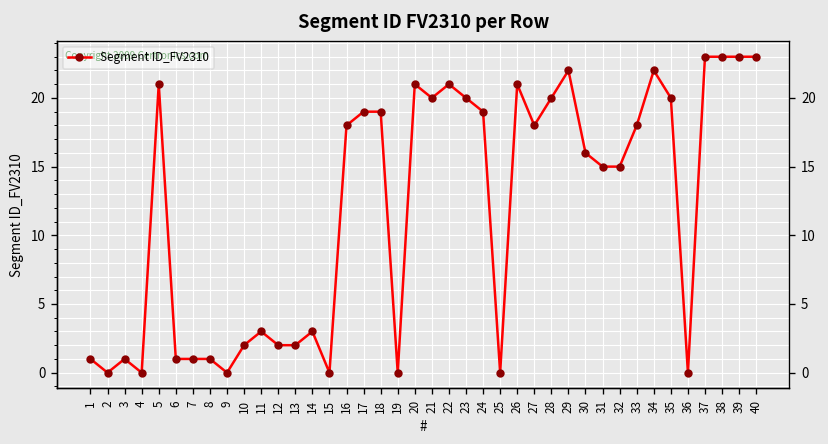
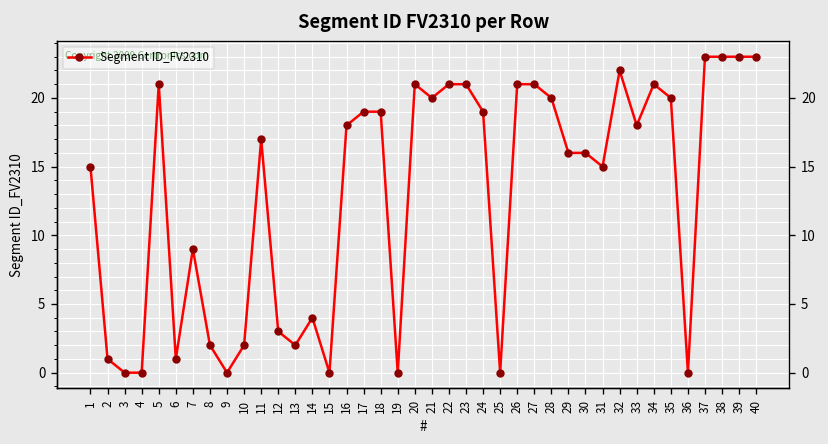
  {
-   "1": 1,
-   "2": 0,
-   "3": 1,
+   "1": 15,
+   "2": 1,
+   "3": 0,
    "4": 0,
    "6": 1,
-   "7": 1,
-   "8": 1,
+   "7": 9,
+   "8": 2,
    "9": 0,
    "10": 2,
-   "11": 3,
-   "12": 2,
+   "11": 17,
+   "12": 3,
    "13": 2,
-   "14": 3,
+   "14": 4,
    "15": 0,
    "16": 18,
    "17": 19,
    "18": 19,
    "19": 0,
    "20": 21,
    "21": 20,
    "22": 21,
-   "23": 20,
+   "23": 21,
    "24": 19,
    "25": 0,
    "26": 21,
-   "27": 18,
+   "27": 21,
    "28": 20,
-   "29": 22,
+   "29": 16,
    "30": 16,
    "31": 15,
-   "32": 15,
+   "32": 22,
    "33": 18,
-   "34": 22,
+   "34": 21,
    "35": 20,
    "36": 0,
    "37": 23,
    "38": 23,
    "39": 23,
    "40": 23
  }
